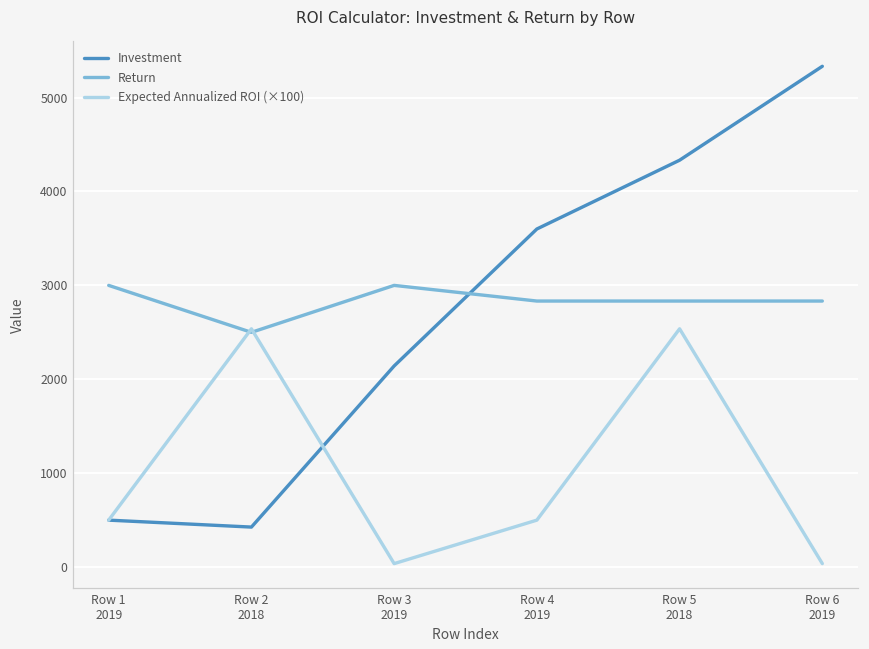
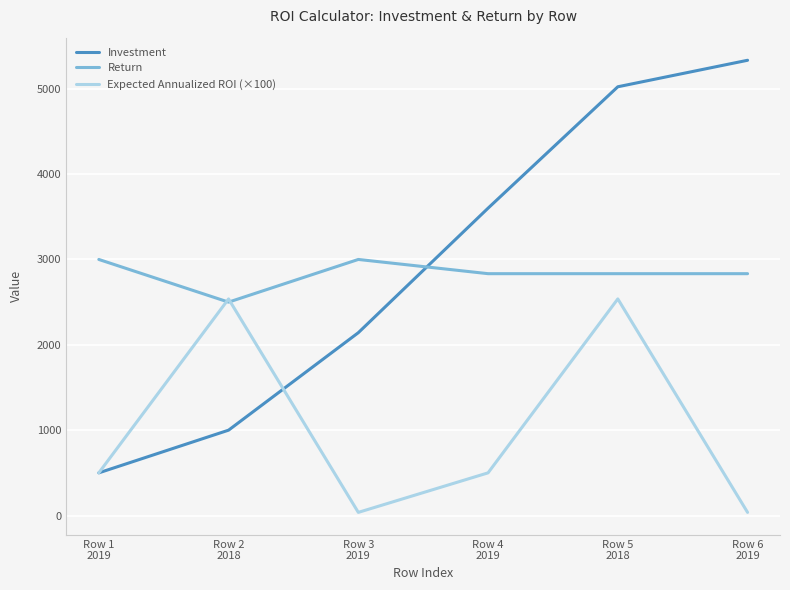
  {
    "Investment": {
-     "Row 2 2018": 400,
+     "Row 2 2018": 1000,
      "Row 3 2019": 2100,
      "Row 4 2019": 3600,
-     "Row 5 2018": 4300,
+     "Row 5 2018": 5000,
      "Row 6 2019": 5300
    }
  }
